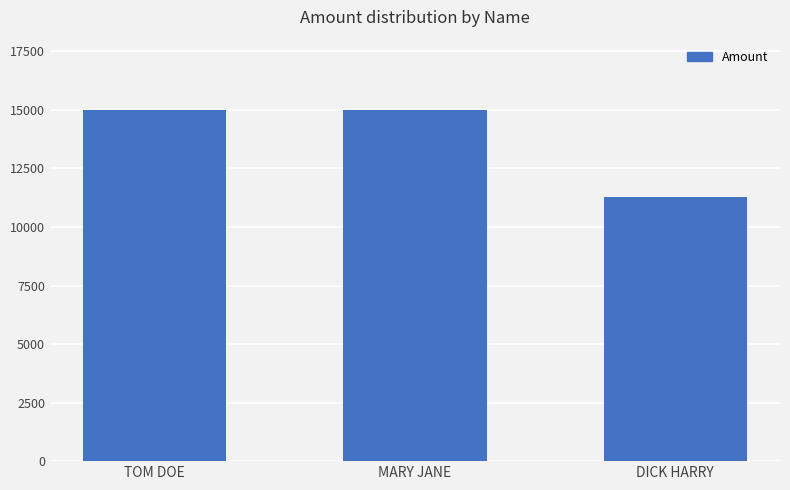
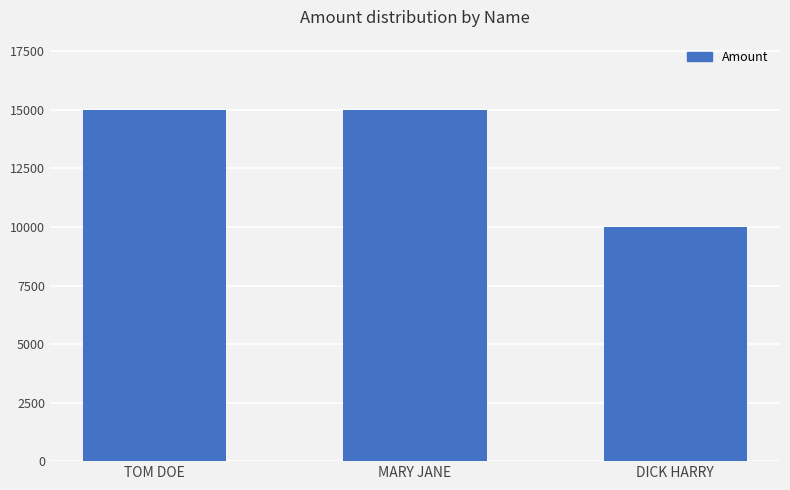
  {
    "TOM DOE": 15000,
    "MARY JANE": 15000,
-   "DICK HARRY": 11300
+   "DICK HARRY": 10000
  }
